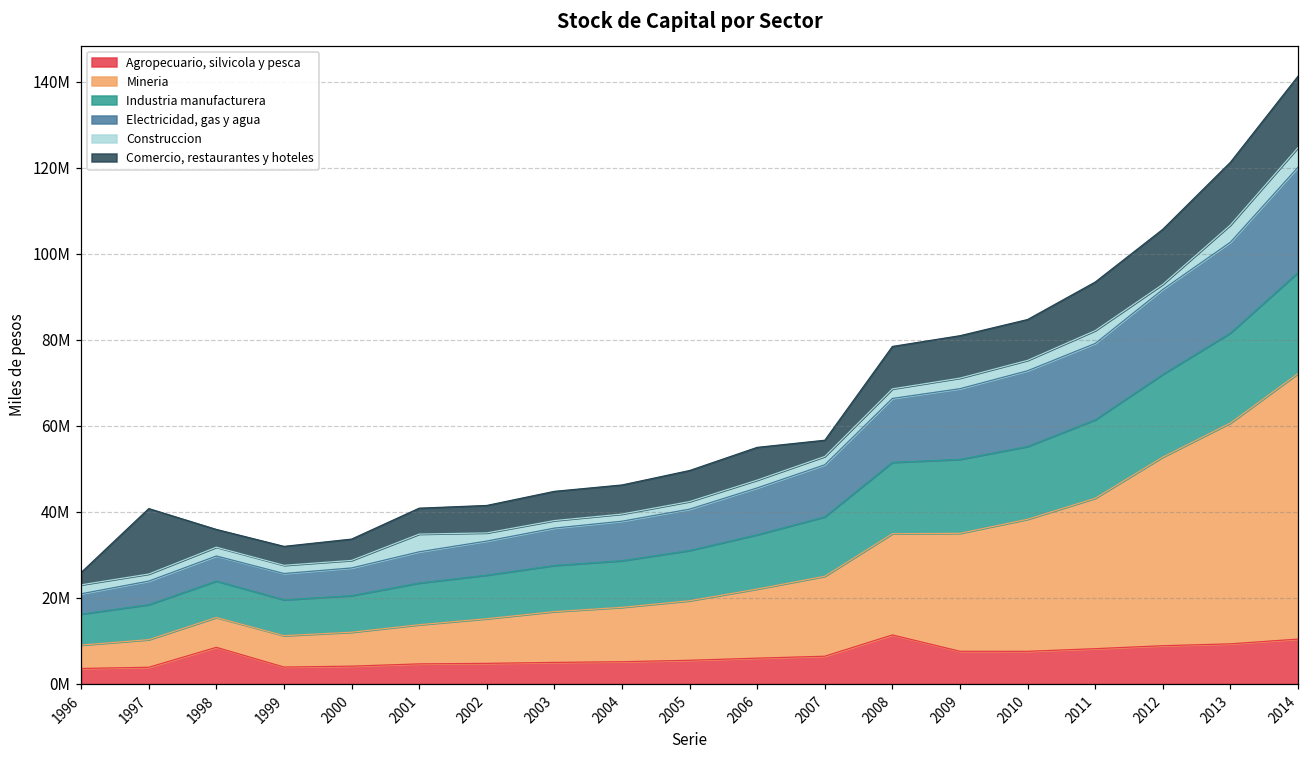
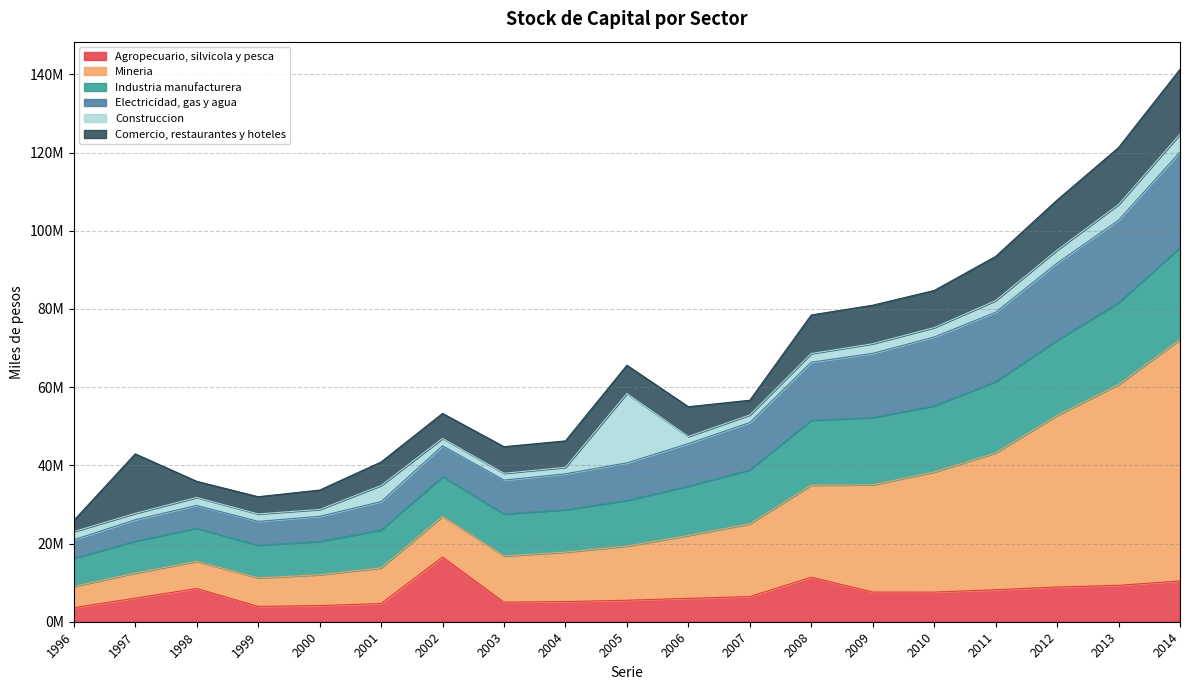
  {
    "Agropecuario, silvicola y pesca": {
      "1996": 4000000,
-     "1997": 4000000,
+     "1997": 6000000,
      "1998": 9000000,
      "1999": 4000000,
      "2000": 4000000,
      "2001": 5000000,
-     "2002": 5000000,
+     "2002": 17000000,
      "2003": 5000000,
      "2004": 5000000,
      "2005": 5000000,
      "2006": 6000000,
      "2007": 6000000,
      "2008": 11000000,
      "2009": 8000000,
      "2010": 8000000,
      "2011": 8000000,
      "2012": 9000000,
      "2013": 9000000,
      "2014": 10000000
    },
    "Mineria": {
      "1996": 5000000,
      "1997": 6000000,
      "1998": 7000000,
      "1999": 7000000,
      "2000": 8000000,
      "2001": 9000000,
      "2002": 10000000,
      "2003": 12000000,
      "2004": 13000000,
      "2005": 14000000,
      "2006": 16000000,
      "2007": 19000000,
      "2008": 24000000,
      "2009": 27000000,
      "2010": 31000000,
      "2011": 35000000,
      "2012": 44000000,
      "2013": 51000000,
      "2014": 62000000
    },
    "Construccion": {
      "1996": 2000000,
      "1997": 2000000,
      "1998": 2000000,
      "1999": 2000000,
      "2000": 2000000,
      "2001": 4000000,
      "2002": 2000000,
      "2003": 2000000,
      "2004": 2000000,
-     "2005": 2000000,
+     "2005": 18000000,
      "2006": 2000000,
      "2007": 2000000,
      "2008": 2000000,
      "2009": 2000000,
      "2010": 2000000,
      "2011": 3000000,
-     "2012": 1000000,
+     "2012": 3000000,
      "2013": 4000000,
      "2014": 5000000
    },
    "Comercio, restaurantes y hoteles": {
      "1996": 3000000,
      "1997": 15000000,
      "1998": 4000000,
      "1999": 4000000,
      "2000": 5000000,
      "2001": 6000000,
      "2002": 6000000,
      "2003": 7000000,
      "2004": 7000000,
      "2005": 7000000,
      "2006": 8000000,
      "2007": 4000000,
      "2008": 10000000,
      "2009": 10000000,
      "2010": 9000000,
      "2011": 11000000,
      "2012": 13000000,
      "2013": 15000000,
      "2014": 17000000
    }
  }
